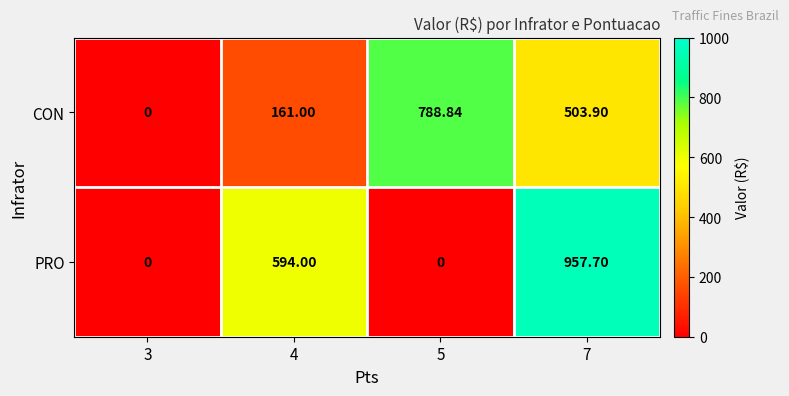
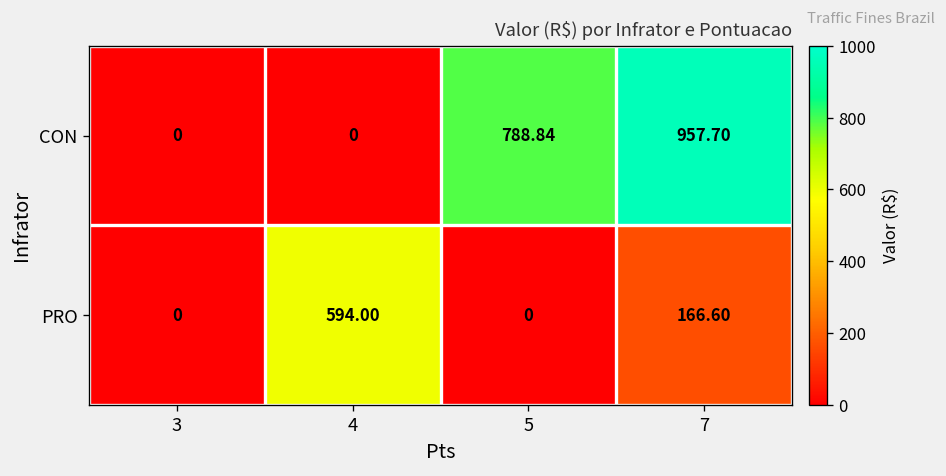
  {
    "CON": {
      "3": 0,
-     "4": 161.00,
+     "4": 0,
      "5": 788.84,
-     "7": 503.90
+     "7": 957.70
    },
    "PRO": {
      "3": 0,
      "4": 594.00,
      "5": 0,
-     "7": 957.70
+     "7": 166.60
    }
  }
